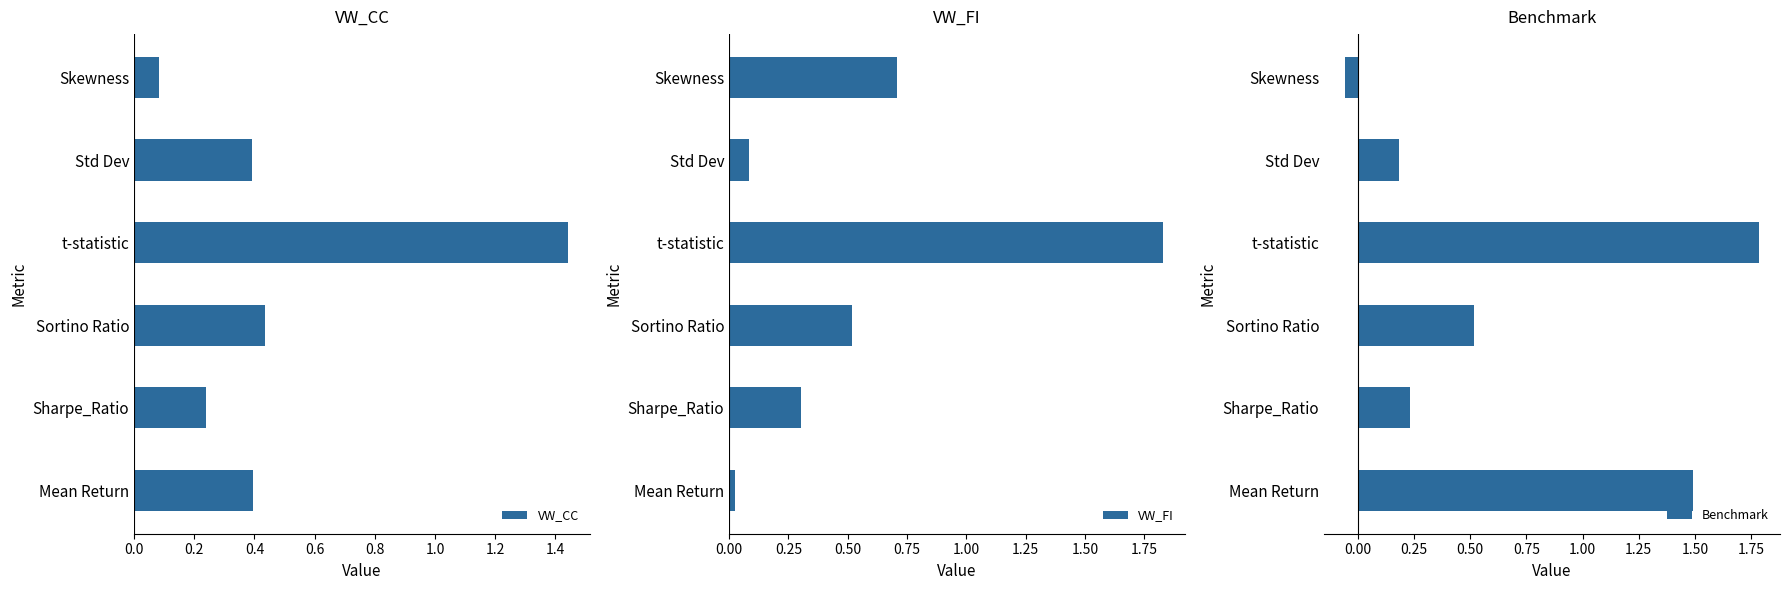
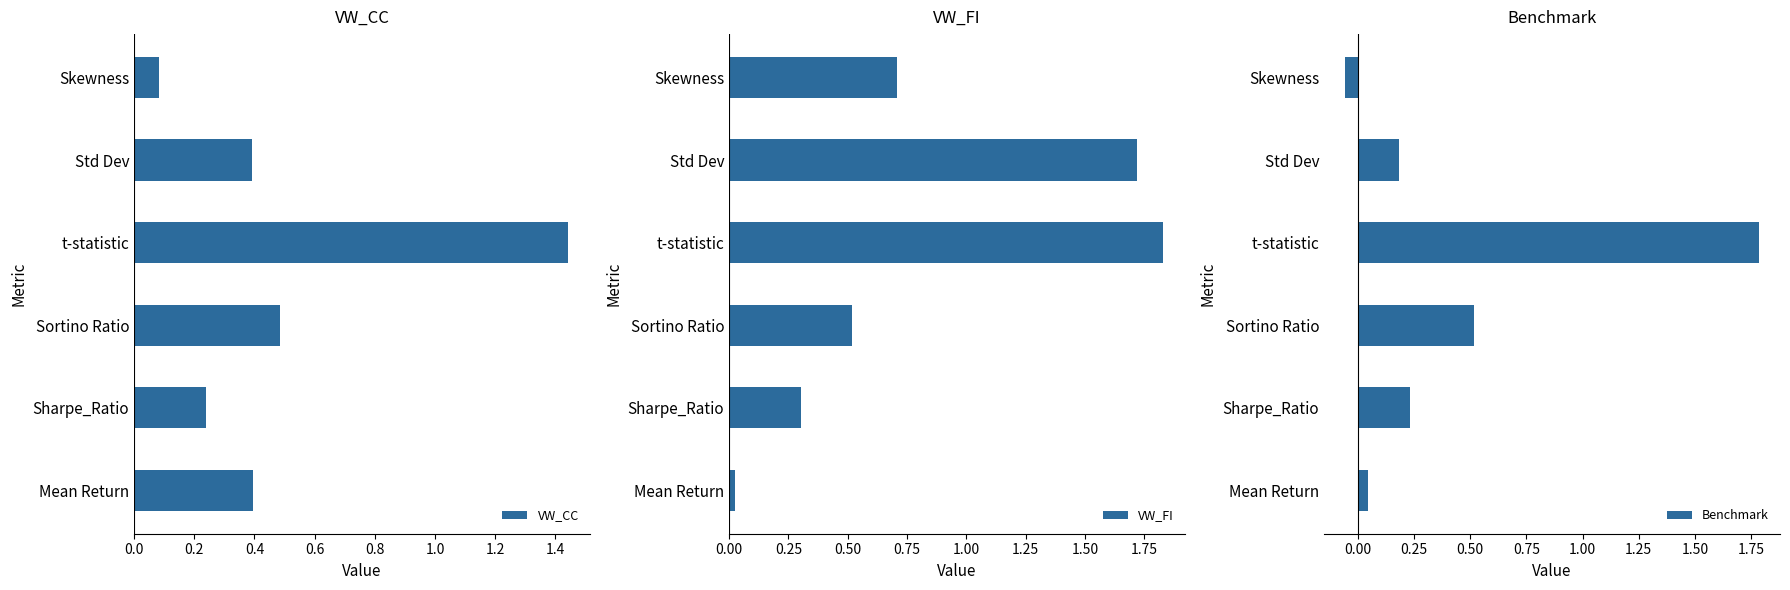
  {
    "VW_CC": {
      "Skewness": 0.08,
      "Std Dev": 0.39,
      "t-statistic": 1.44,
-     "Sortino Ratio": 0.44,
+     "Sortino Ratio": 0.48,
      "Sharpe_Ratio": 0.24,
      "Mean Return": 0.40
    },
    "VW_FI": {
      "Skewness": 0.71,
-     "Std Dev": 0.09,
+     "Std Dev": 1.72,
      "t-statistic": 1.83,
      "Sortino Ratio": 0.52,
      "Sharpe_Ratio": 0.30,
      "Mean Return": 0.03
    },
    "Benchmark": {
      "Skewness": -0.06,
      "Std Dev": 0.18,
      "t-statistic": 1.79,
      "Sortino Ratio": 0.52,
      "Sharpe_Ratio": 0.23,
-     "Mean Return": 1.49
+     "Mean Return": 0.04
    }
  }
